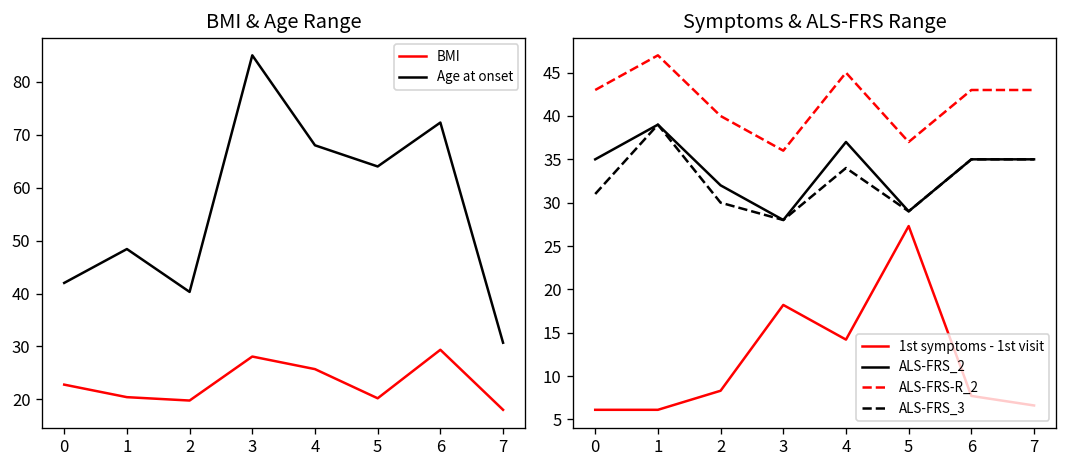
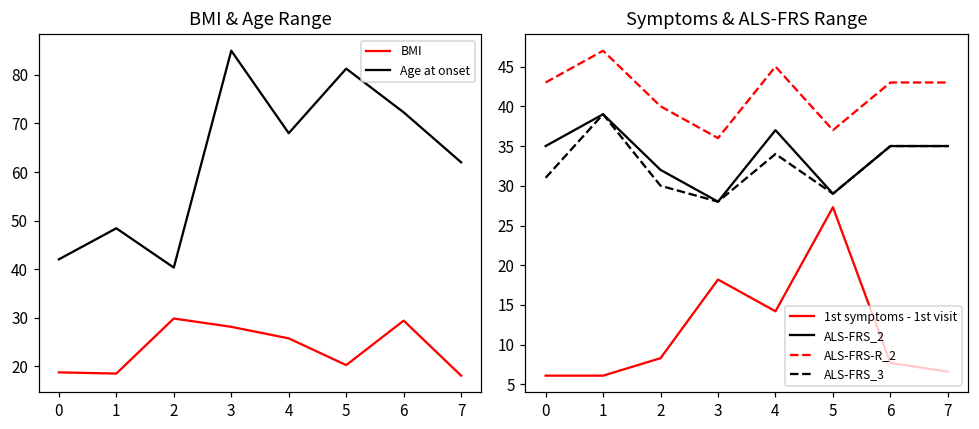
  {
    "BMI & Age Range": {
      "BMI": {
-       "0": 23,
-       "1": 20,
-       "2": 20,
+       "0": 19,
+       "1": 18,
+       "2": 30,
        "3": 28,
        "4": 26,
        "5": 20,
        "6": 29,
        "7": 18
      },
      "Age at onset": {
        "0": 42,
        "1": 48,
        "2": 40,
        "3": 85,
        "4": 68,
-       "5": 64,
+       "5": 81,
        "6": 72,
-       "7": 31
+       "7": 62
      }
    }
  }
